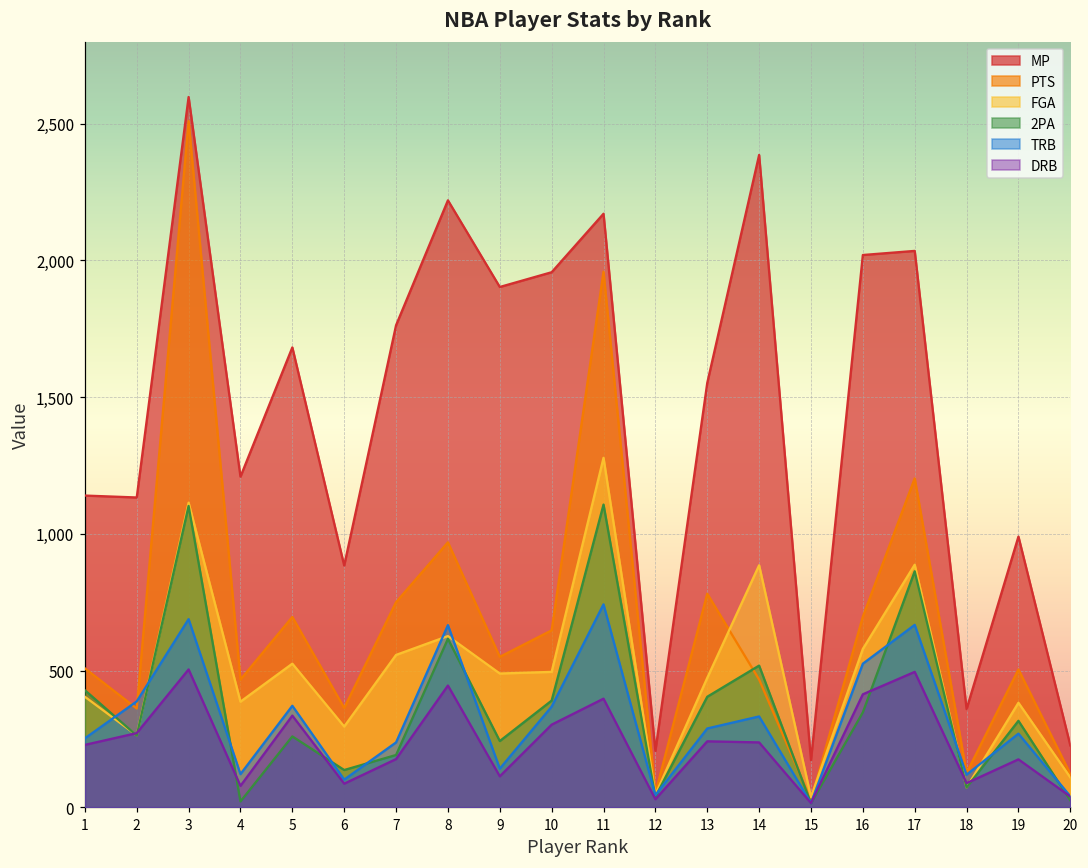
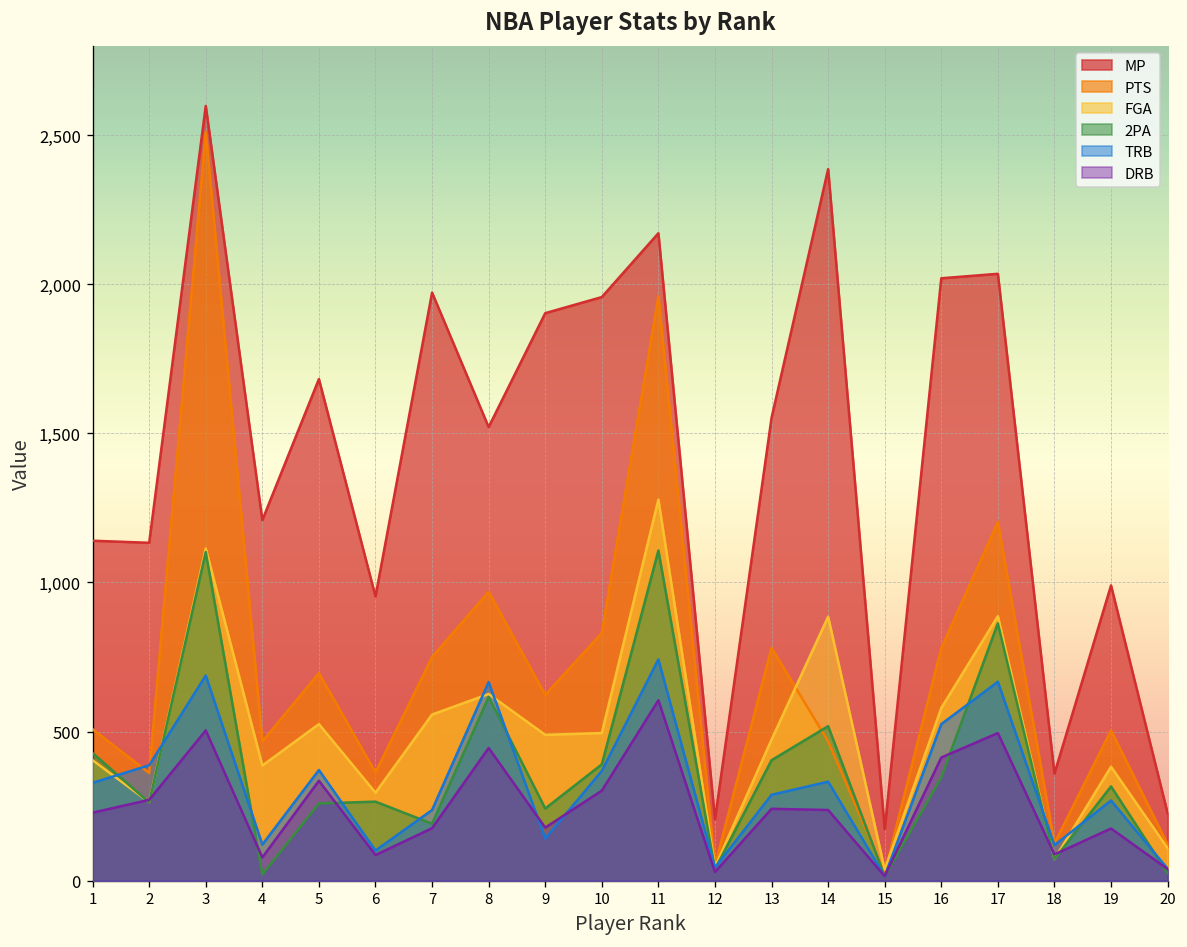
  {
    "MP": {
      "1": "1,140",
      "2": "1,130",
      "3": "2,600",
      "4": "1,210",
      "5": "1,680",
-     "6": "880",
-     "7": "1,760",
-     "8": "2,220",
+     "6": "950",
+     "7": "1,970",
+     "8": "1,520",
      "9": "1,900",
      "10": "1,960",
      "11": "2,170",
      "12": "210",
      "13": "1,550",
      "14": "2,390",
      "15": "170",
      "16": "2,020",
      "17": "2,040",
      "18": "360",
      "19": "990",
      "20": "230"
    },
    "PTS": {
      "1": "510",
      "2": "360",
      "3": "2,510",
      "4": "470",
      "5": "700",
      "6": "360",
      "7": "750",
      "8": "970",
-     "9": "550",
-     "10": "650",
+     "9": "620",
+     "10": "830",
      "11": "1,960",
      "13": "780",
      "14": "470",
      "15": "30",
-     "16": "700",
+     "16": "780",
      "17": "1,200",
      "19": "500",
      "20": "120"
    },
    "FGA": {
      "1": "400",
      "3": "1,110",
      "4": "390",
      "5": "530",
      "6": "300",
      "7": "560",
      "9": "490",
      "10": "500",
      "11": "1,280",
      "13": "470",
      "14": "890",
      "15": "40",
      "16": "580",
      "17": "890",
      "19": "380",
      "20": "110"
    },
    "2PA": {
      "1": "430",
      "3": "1,100",
      "4": "20",
      "5": "260",
-     "6": "140",
+     "6": "270",
      "7": "190",
      "9": "240",
      "10": "390",
      "11": "1,110",
      "13": "400",
      "14": "520",
      "16": "350",
      "17": "860",
      "19": "320",
      "20": "30"
    },
    "TRB": {
-     "1": "250",
+     "1": "330",
      "2": "390",
      "3": "690",
      "4": "120",
      "5": "370",
      "6": "100",
      "7": "240",
      "8": "670",
      "9": "140",
      "10": "370",
      "11": "740",
      "13": "290",
      "14": "330",
      "16": "530",
      "17": "670",
      "19": "270"
    },
    "DRB": {
      "1": "230",
      "3": "500",
      "4": "80",
      "5": "340",
      "6": "90",
      "7": "180",
      "8": "450",
-     "9": "110",
+     "9": "180",
      "10": "300",
-     "11": "400",
+     "11": "610",
      "13": "240",
      "14": "240",
      "16": "410",
      "17": "500",
      "18": "90",
      "19": "180"
    }
  }
